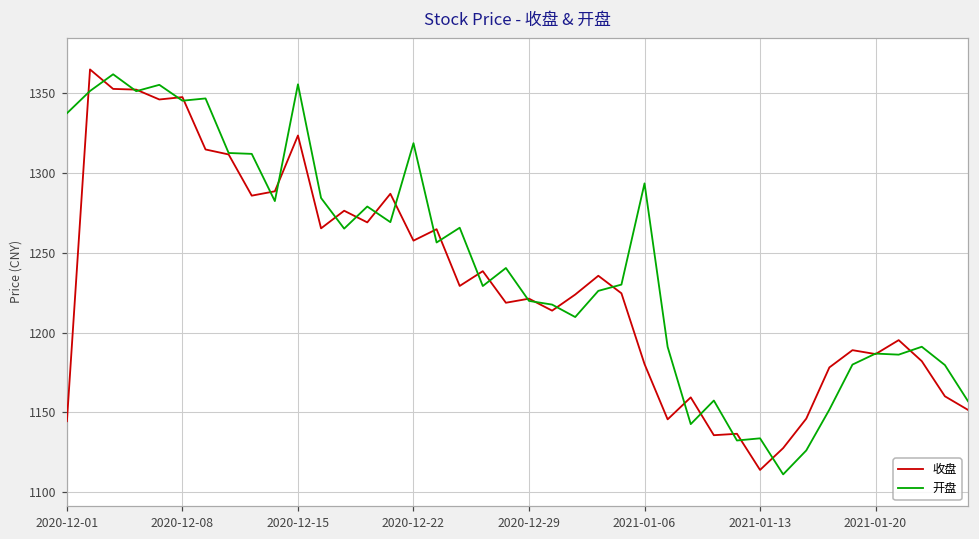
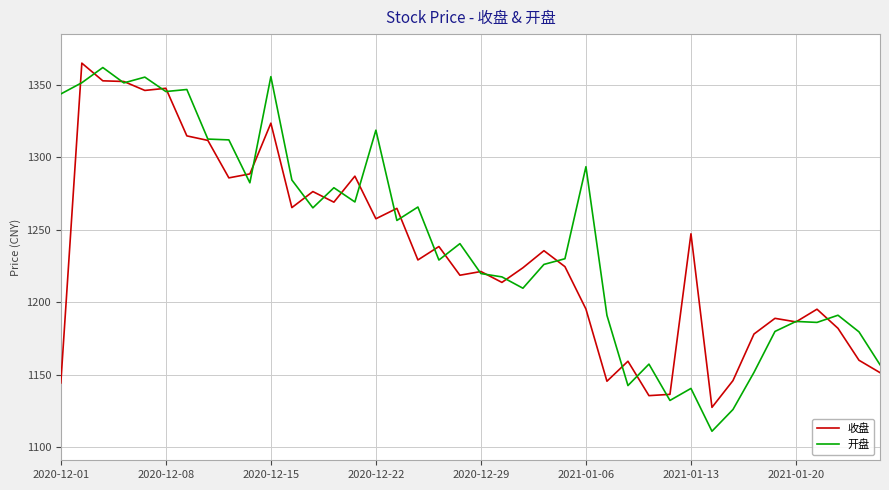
  {
    "收盘": {
      "2020-12-01": 1144,
      "2020-12-08": 1347,
      "2020-12-15": 1323,
      "2020-12-22": 1258,
-     "2021-01-06": 1180,
-     "2021-01-13": 1114
+     "2021-01-06": 1195,
+     "2021-01-13": 1247
    },
    "开盘": {
-     "2020-12-01": 1337,
+     "2020-12-01": 1344,
      "2020-12-08": 1345,
      "2020-12-15": 1356,
      "2020-12-22": 1319,
      "2021-01-06": 1293,
-     "2021-01-13": 1134
+     "2021-01-13": 1141
    }
  }
